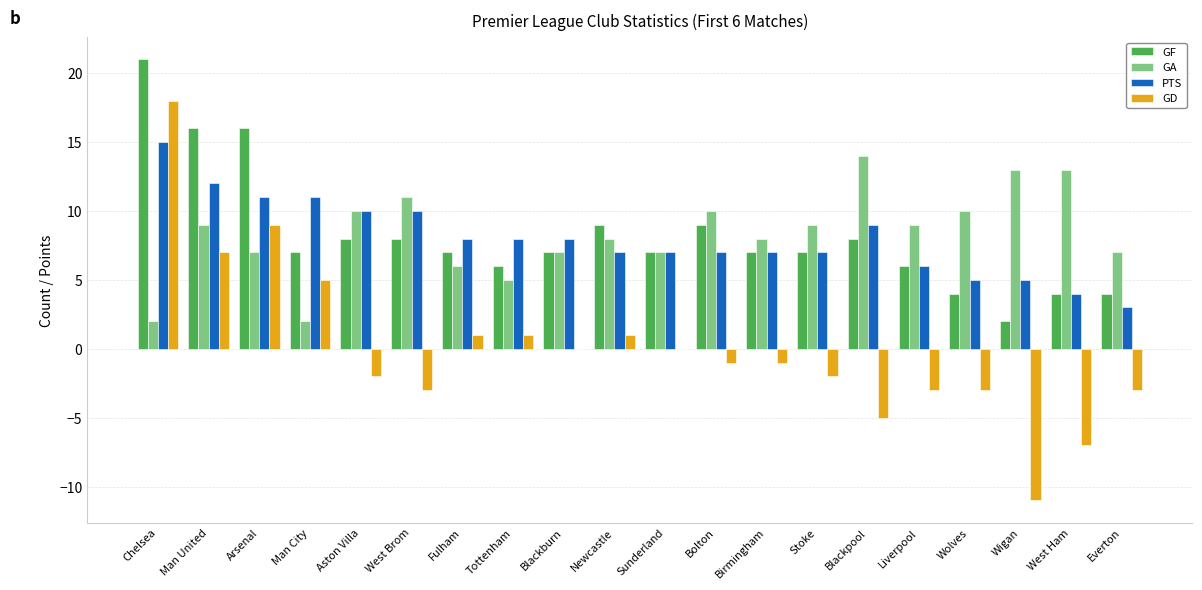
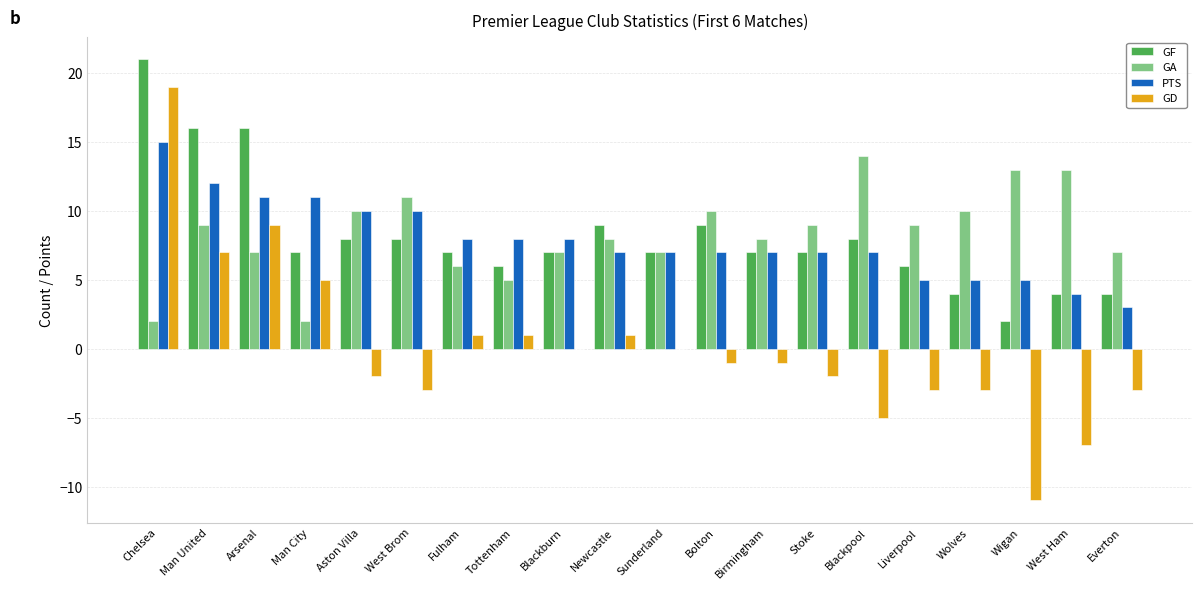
  {
    "GF": {
      "Chelsea": 21,
      "Man United": 16,
      "Arsenal": 16,
      "Man City": 7,
      "Aston Villa": 8,
      "West Brom": 8,
      "Fulham": 7,
      "Tottenham": 6,
      "Blackburn": 7,
      "Newcastle": 9,
      "Sunderland": 7,
      "Bolton": 9,
      "Birmingham": 7,
      "Stoke": 7,
      "Blackpool": 8,
      "Liverpool": 6,
      "Wolves": 4,
      "Wigan": 2,
      "West Ham": 4,
      "Everton": 4
    },
    "GA": {
      "Chelsea": 2,
      "Man United": 9,
      "Arsenal": 7,
      "Man City": 2,
      "Aston Villa": 10,
      "West Brom": 11,
      "Fulham": 6,
      "Tottenham": 5,
      "Blackburn": 7,
      "Newcastle": 8,
      "Sunderland": 7,
      "Bolton": 10,
      "Birmingham": 8,
      "Stoke": 9,
      "Blackpool": 14,
      "Liverpool": 9,
      "Wolves": 10,
      "Wigan": 13,
      "West Ham": 13,
      "Everton": 7
    },
    "PTS": {
      "Chelsea": 15,
      "Man United": 12,
      "Arsenal": 11,
      "Man City": 11,
      "Aston Villa": 10,
      "West Brom": 10,
      "Fulham": 8,
      "Tottenham": 8,
      "Blackburn": 8,
      "Newcastle": 7,
      "Sunderland": 7,
      "Bolton": 7,
      "Birmingham": 7,
      "Stoke": 7,
-     "Blackpool": 9,
-     "Liverpool": 6,
+     "Blackpool": 7,
+     "Liverpool": 5,
      "Wolves": 5,
      "Wigan": 5,
      "West Ham": 4,
      "Everton": 3
    },
    "GD": {
-     "Chelsea": 18,
+     "Chelsea": 19,
      "Man United": 7,
      "Arsenal": 9,
      "Man City": 5,
      "Aston Villa": -2,
      "West Brom": -3,
      "Fulham": 1,
      "Tottenham": 1,
      "Blackburn": 0,
      "Newcastle": 1,
      "Sunderland": 0,
      "Bolton": -1,
      "Birmingham": -1,
      "Stoke": -2,
      "Blackpool": -5,
      "Liverpool": -3,
      "Wolves": -3,
      "Wigan": -11,
      "West Ham": -7,
      "Everton": -3
    }
  }
